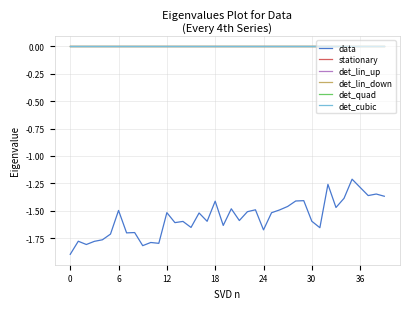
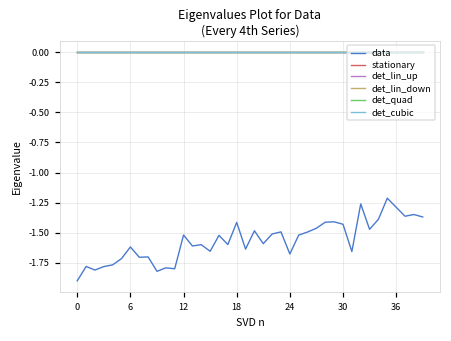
  {
    "data": {
      "0": -1.90,
-     "6": -1.50,
+     "6": -1.62,
      "12": -1.52,
      "18": -1.41,
      "24": -1.68,
-     "30": -1.60,
+     "30": -1.43,
      "36": -1.29
    },
    "det_cubic": {
      "0": 0.00,
      "6": 0.00,
      "12": 0.00,
      "18": 0.00,
      "24": 0.00,
      "30": 0.00
    }
  }
